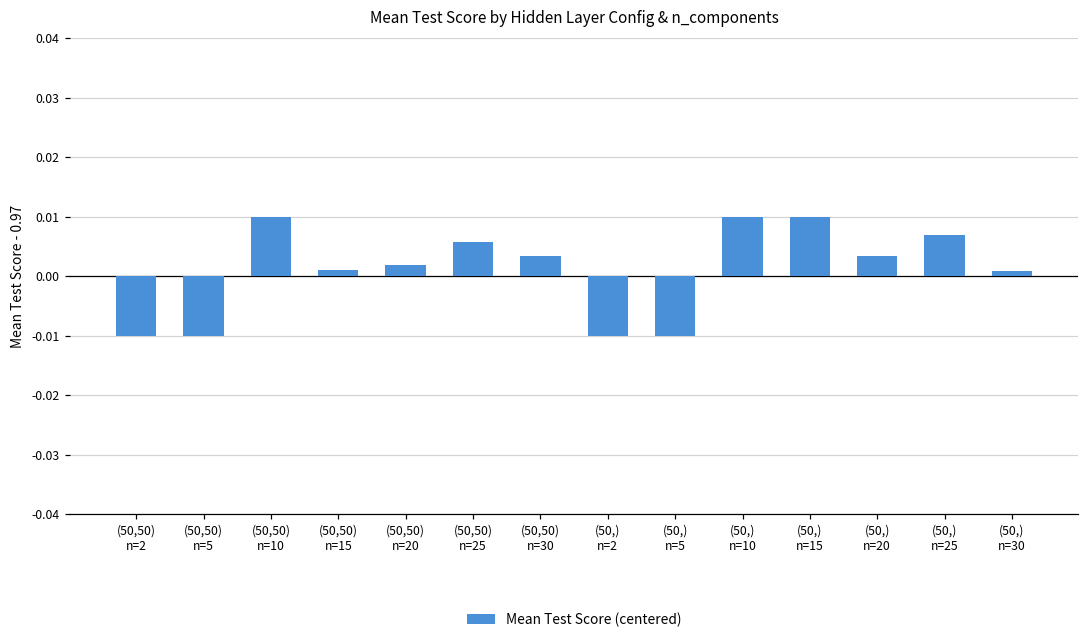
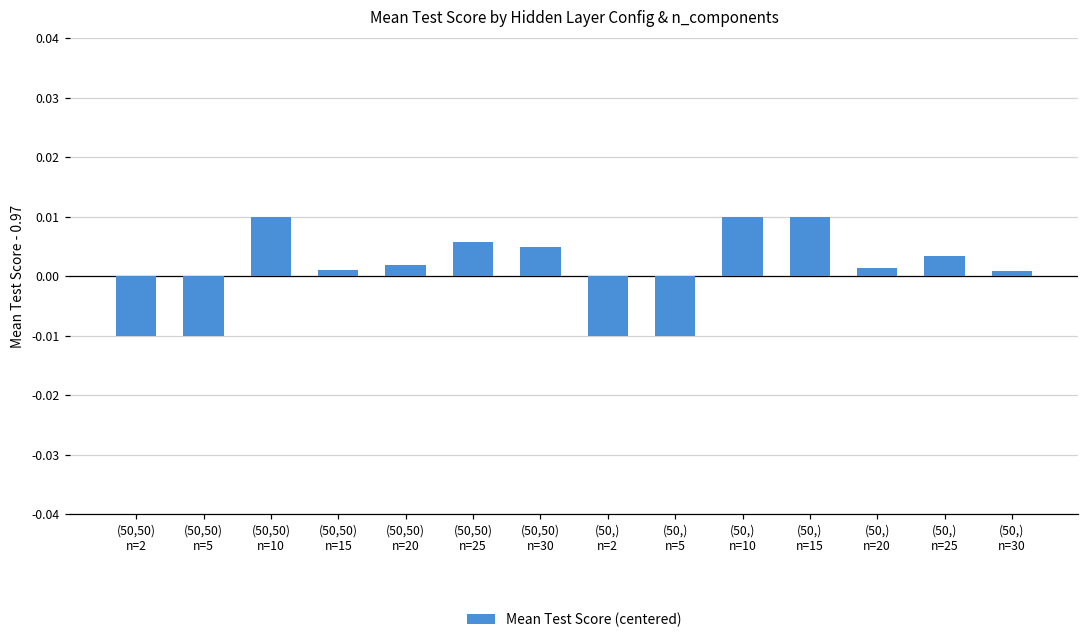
  {
    "(50,50) n=2": -0.010,
    "(50,50) n=5": -0.010,
    "(50,50) n=10": 0.010,
    "(50,50) n=15": 0.001,
    "(50,50) n=20": 0.002,
    "(50,50) n=25": 0.006,
-   "(50,50) n=30": 0.003,
+   "(50,50) n=30": 0.005,
    "(50,) n=2": -0.010,
    "(50,) n=5": -0.010,
    "(50,) n=10": 0.010,
    "(50,) n=15": 0.010,
-   "(50,) n=20": 0.003,
-   "(50,) n=25": 0.007,
+   "(50,) n=20": 0.001,
+   "(50,) n=25": 0.003,
    "(50,) n=30": 0.001
  }
